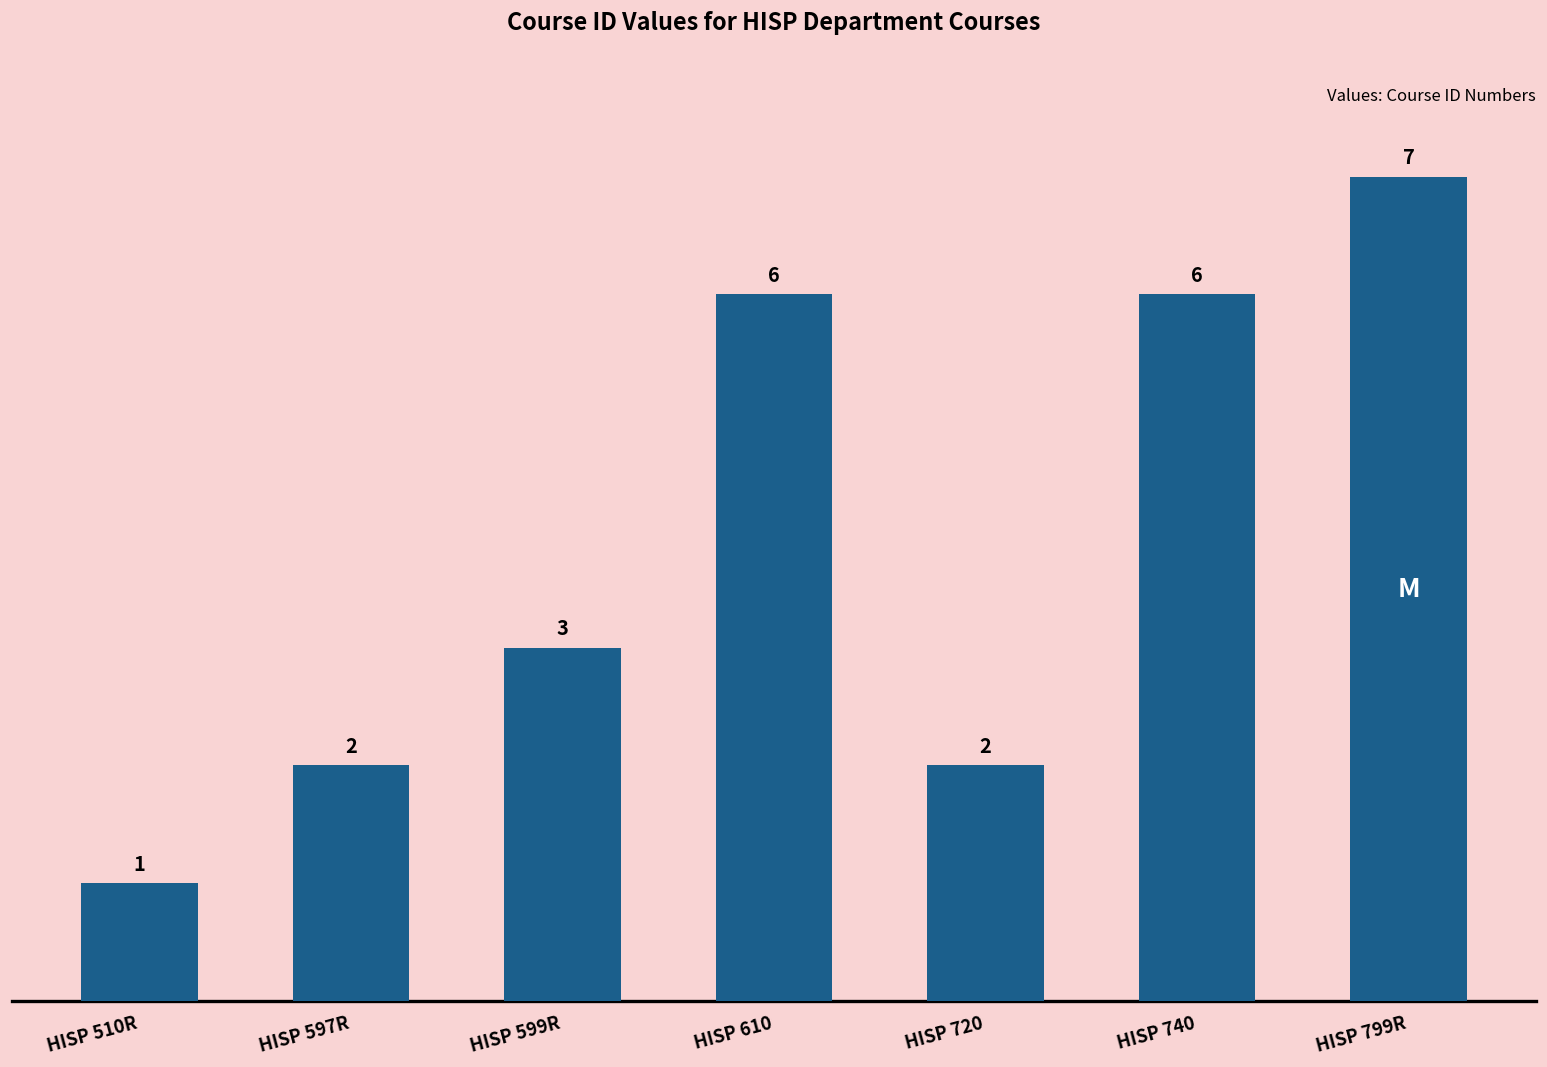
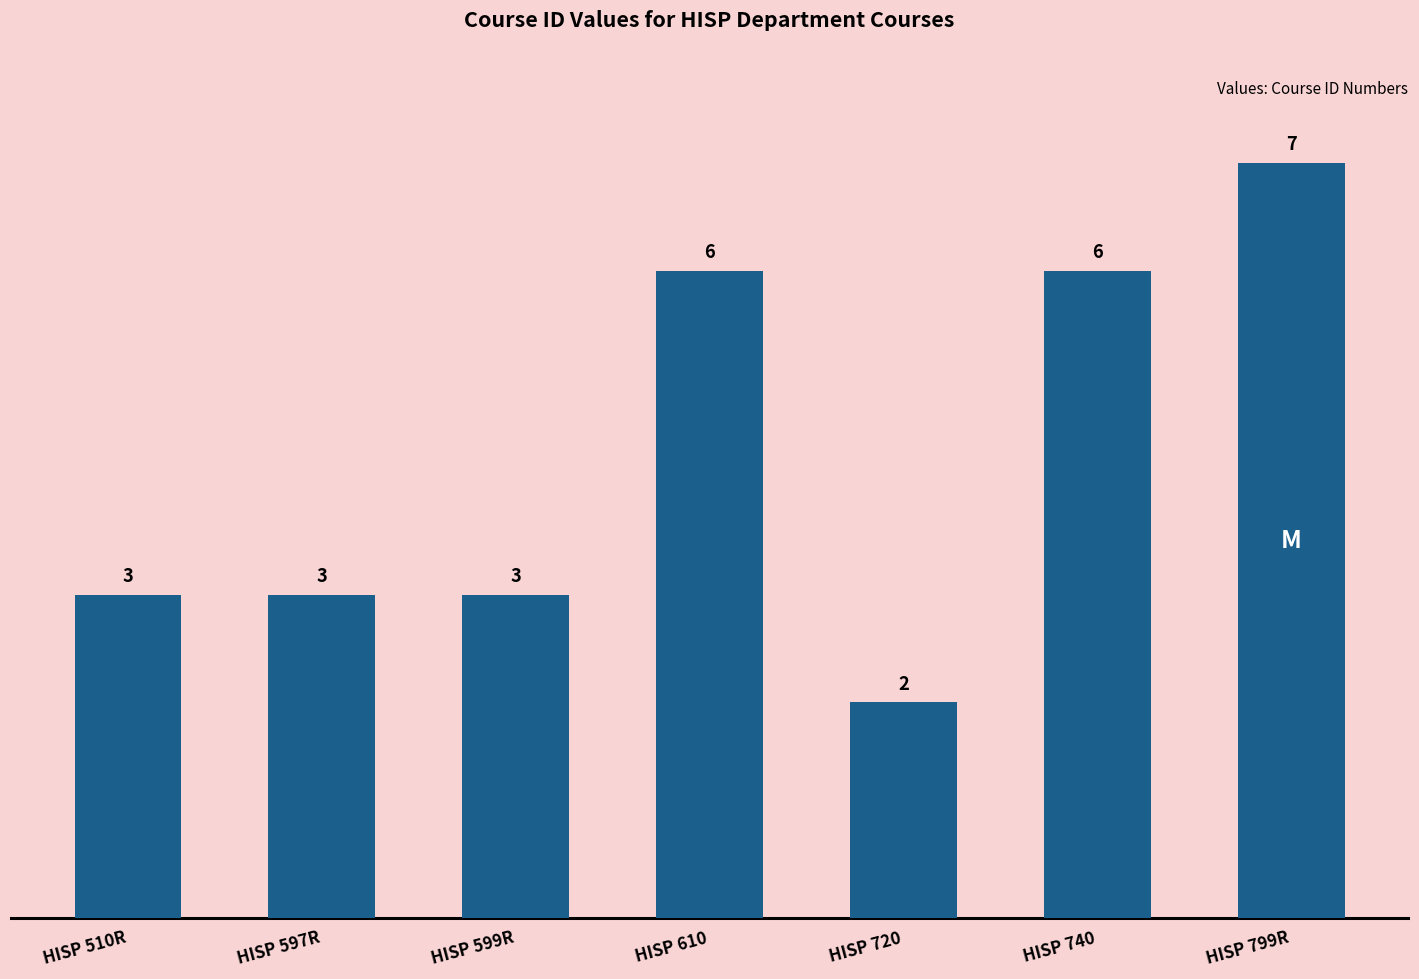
  {
-   "HISP 510R": 1,
-   "HISP 597R": 2,
+   "HISP 510R": 3,
+   "HISP 597R": 3,
    "HISP 599R": 3,
    "HISP 610": 6,
    "HISP 720": 2,
    "HISP 740": 6,
    "HISP 799R": 7
  }
